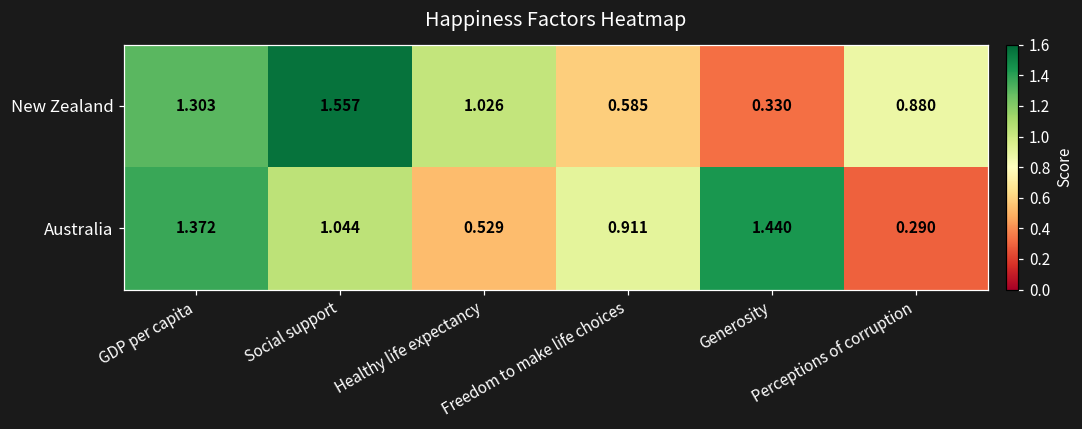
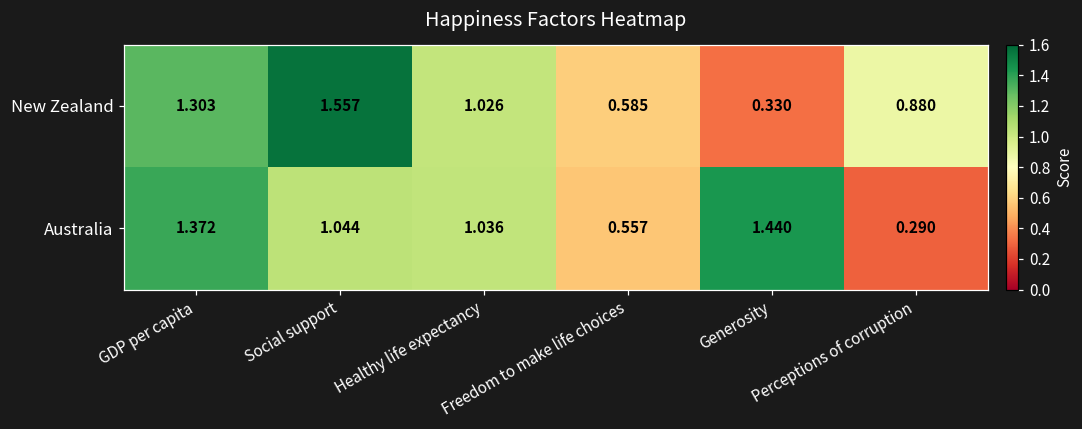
  {
    "New Zealand": {
      "GDP per capita": 1.303,
      "Social support": 1.557,
      "Healthy life expectancy": 1.026,
      "Freedom to make life choices": 0.585,
      "Generosity": 0.330,
      "Perceptions of corruption": 0.880
    },
    "Australia": {
      "GDP per capita": 1.372,
      "Social support": 1.044,
-     "Healthy life expectancy": 0.529,
-     "Freedom to make life choices": 0.911,
+     "Healthy life expectancy": 1.036,
+     "Freedom to make life choices": 0.557,
      "Generosity": 1.440,
      "Perceptions of corruption": 0.290
    }
  }
